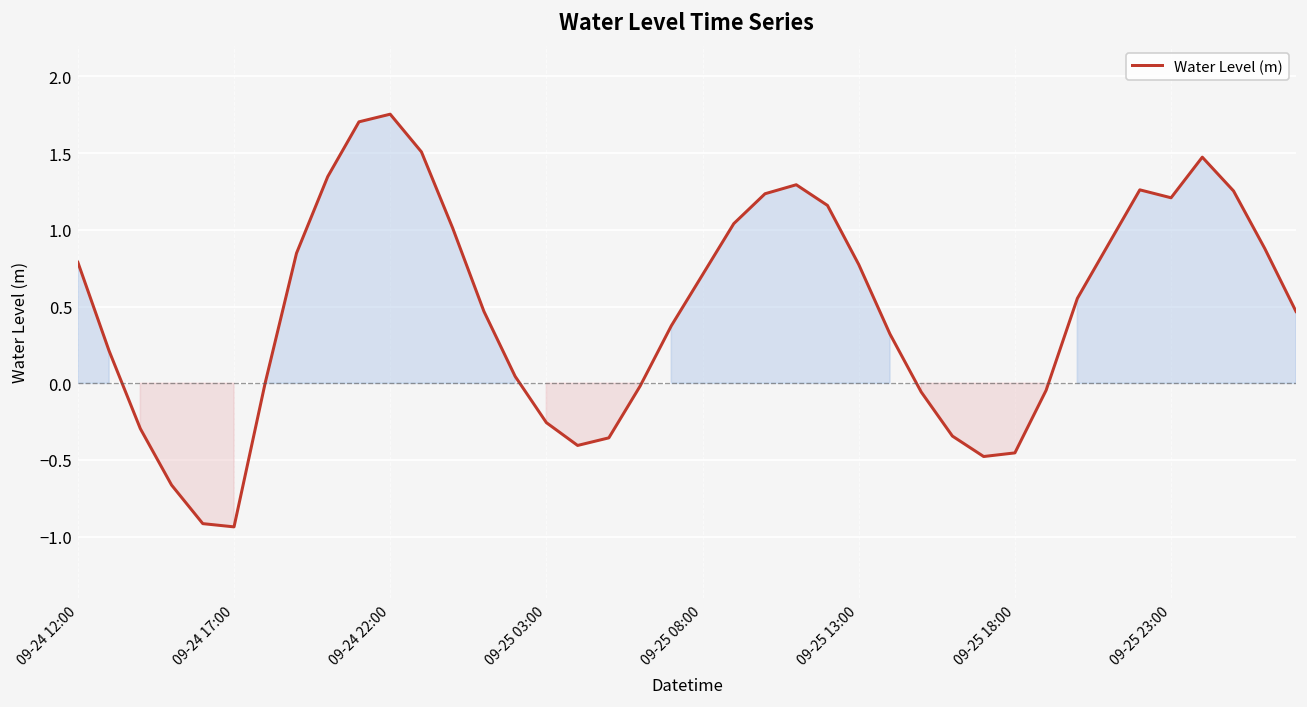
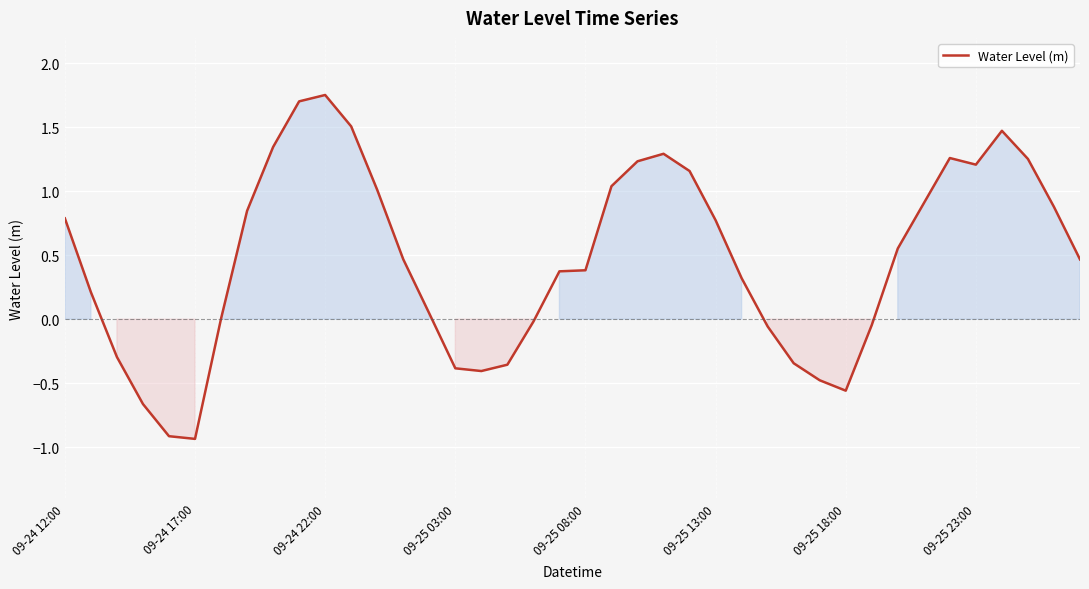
  {
    "09-24 12:00": 0.79,
    "09-24 17:00": -0.94,
    "09-24 22:00": 1.75,
-   "09-25 03:00": -0.26,
-   "09-25 08:00": 0.71,
+   "09-25 03:00": -0.38,
+   "09-25 08:00": 0.38,
    "09-25 13:00": 0.77,
-   "09-25 18:00": -0.45,
+   "09-25 18:00": -0.56,
    "09-25 23:00": 1.21
  }
